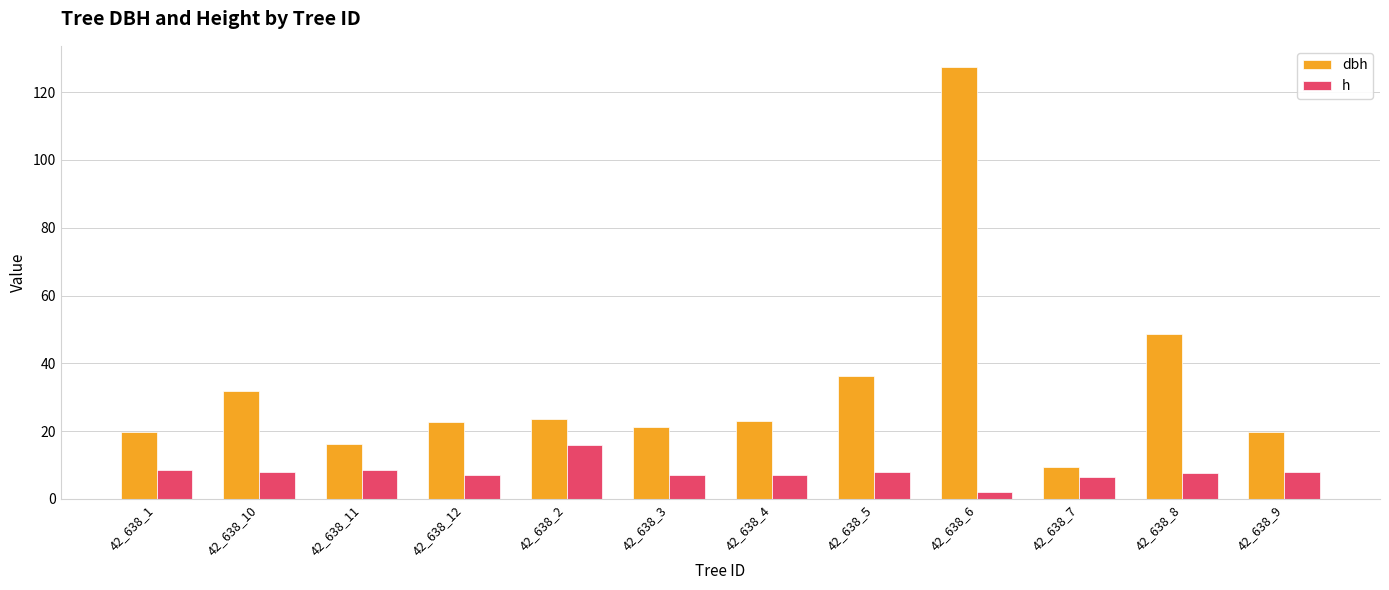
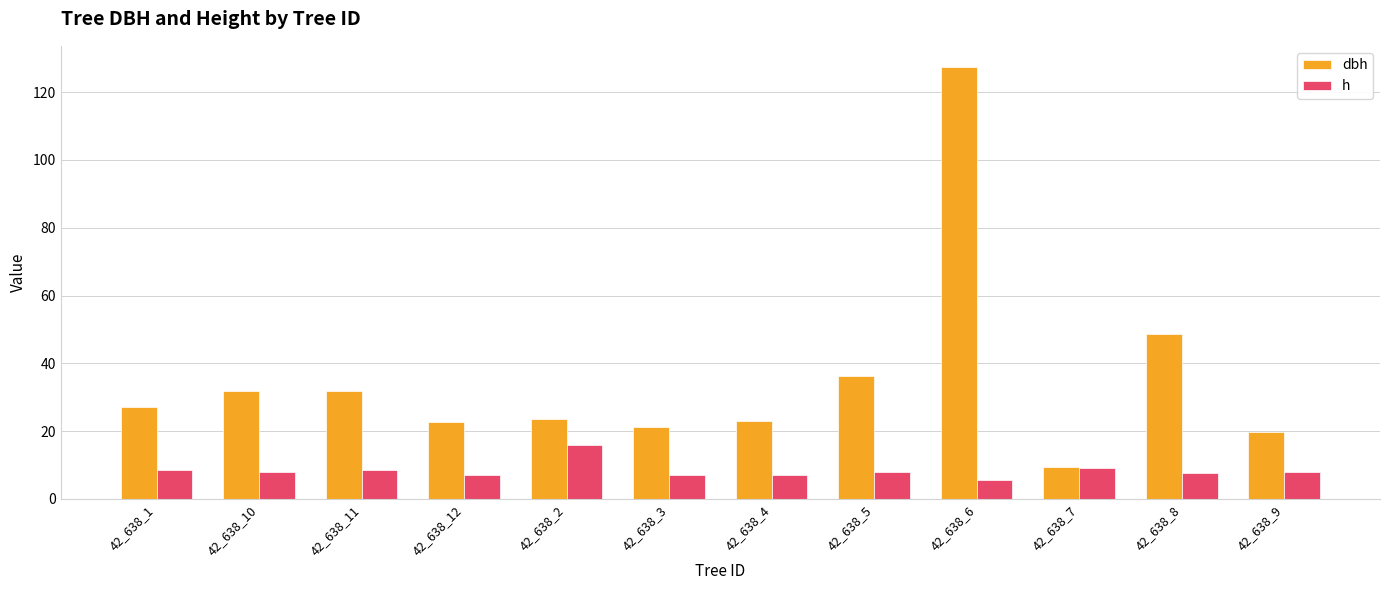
  {
    "dbh": {
-     "42_638_1": 20,
+     "42_638_1": 27,
      "42_638_10": 32,
-     "42_638_11": 16,
+     "42_638_11": 32,
      "42_638_12": 23,
      "42_638_2": 24,
      "42_638_3": 21,
      "42_638_4": 23,
      "42_638_5": 36,
      "42_638_6": 127,
      "42_638_7": 9,
      "42_638_8": 49,
      "42_638_9": 20
    },
    "h": {
      "42_638_1": 9,
      "42_638_10": 8,
      "42_638_11": 9,
      "42_638_12": 7,
      "42_638_2": 16,
      "42_638_3": 7,
      "42_638_4": 7,
      "42_638_5": 8,
-     "42_638_6": 2,
-     "42_638_7": 7,
+     "42_638_6": 6,
+     "42_638_7": 9,
      "42_638_8": 8,
      "42_638_9": 8
    }
  }
